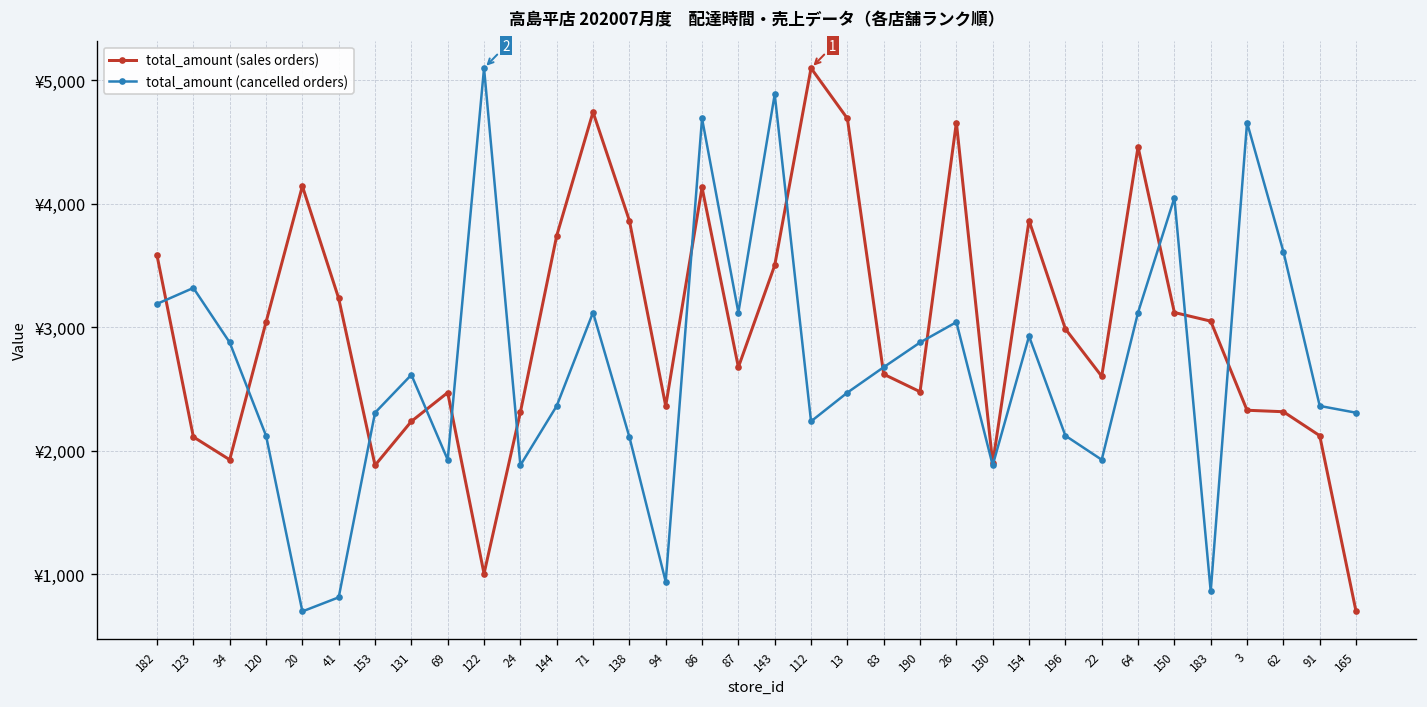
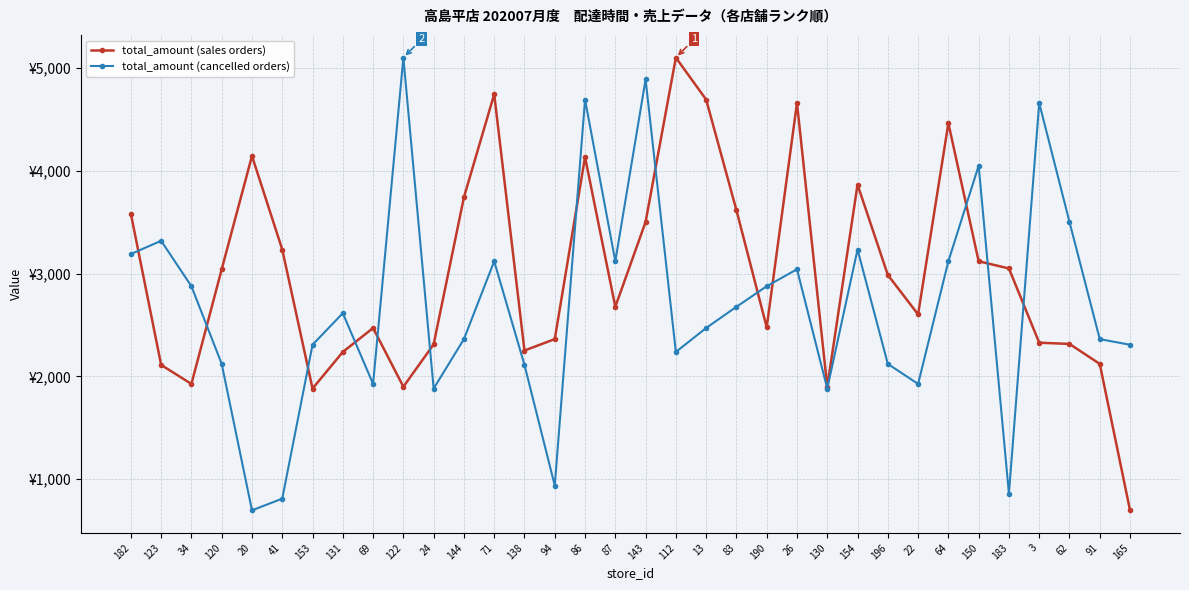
  {
    "total_amount (sales orders)": {
      "182": "¥3,580",
      "123": "¥2,110",
      "34": "¥1,930",
      "120": "¥3,040",
      "20": "¥4,140",
      "41": "¥3,230",
      "153": "¥1,880",
      "131": "¥2,240",
      "69": "¥2,470",
-     "122": "¥1,000",
+     "122": "¥1,900",
      "24": "¥2,310",
      "144": "¥3,740",
      "71": "¥4,740",
-     "138": "¥3,870",
+     "138": "¥2,250",
      "94": "¥2,360",
      "86": "¥4,130",
      "87": "¥2,680",
      "143": "¥3,500",
      "112": "¥5,100",
      "13": "¥4,690",
-     "83": "¥2,620",
+     "83": "¥3,620",
      "190": "¥2,480",
      "26": "¥4,660",
      "154": "¥3,870",
      "196": "¥2,990",
      "22": "¥2,600",
      "64": "¥4,460",
      "150": "¥3,120",
      "183": "¥3,050",
      "3": "¥2,330",
      "62": "¥2,320",
      "91": "¥2,120",
      "165": "¥700"
    },
    "total_amount (cancelled orders)": {
      "182": "¥3,190",
      "123": "¥3,320",
      "34": "¥2,880",
      "120": "¥2,120",
      "20": "¥700",
      "41": "¥810",
      "153": "¥2,310",
      "131": "¥2,620",
      "69": "¥1,930",
      "122": "¥5,100",
      "24": "¥1,880",
      "144": "¥2,360",
      "71": "¥3,120",
      "138": "¥2,110",
      "94": "¥940",
      "86": "¥4,690",
      "87": "¥3,120",
      "143": "¥4,890",
      "112": "¥2,240",
      "13": "¥2,470",
      "83": "¥2,680",
      "190": "¥2,880",
      "26": "¥3,040",
-     "154": "¥2,930",
+     "154": "¥3,230",
      "196": "¥2,120",
      "22": "¥1,930",
      "64": "¥3,120",
      "150": "¥4,050",
      "183": "¥860",
      "3": "¥4,660",
-     "62": "¥3,610",
+     "62": "¥3,500",
      "91": "¥2,360",
      "165": "¥2,310"
    }
  }
